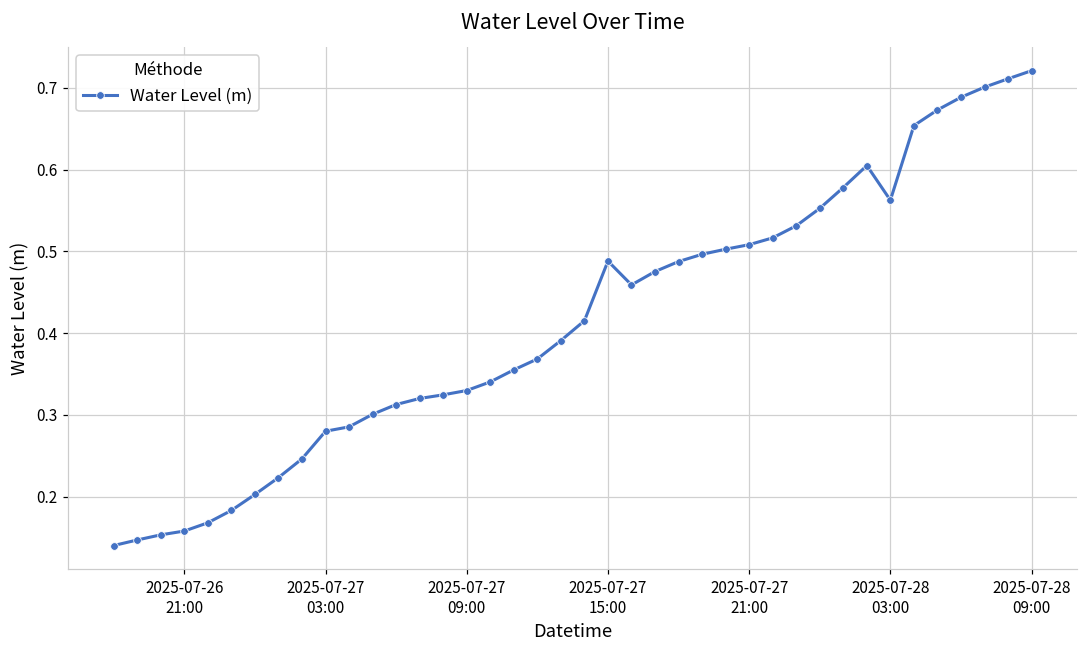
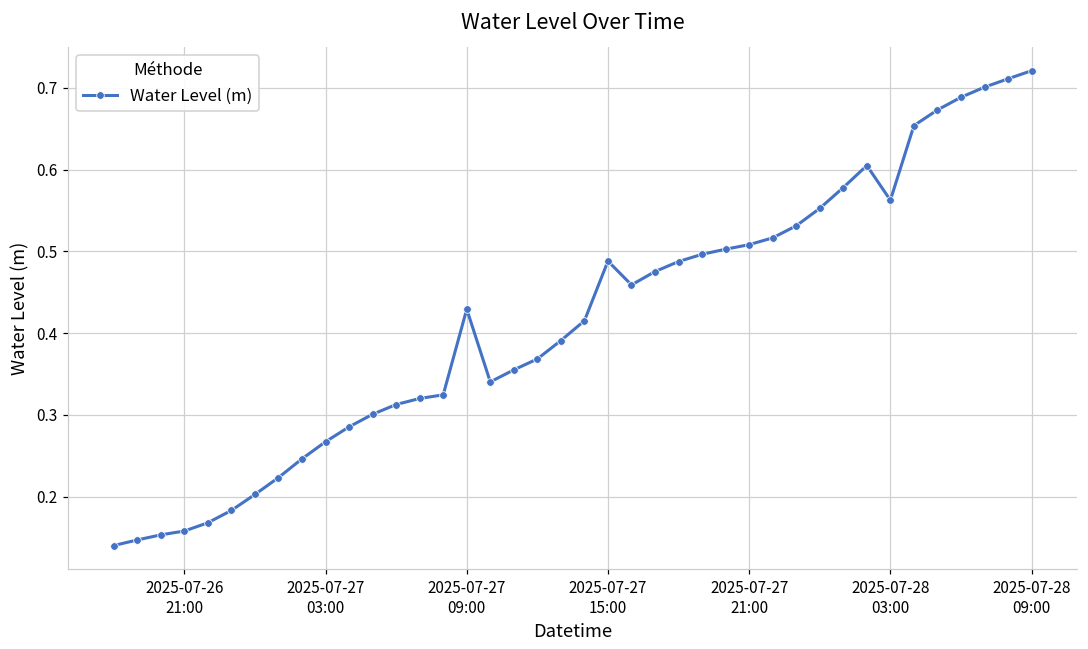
  {
    "2025-07-26 21:00": 0.16,
-   "2025-07-27 03:00": 0.28,
-   "2025-07-27 09:00": 0.33,
+   "2025-07-27 03:00": 0.27,
+   "2025-07-27 09:00": 0.43,
    "2025-07-27 15:00": 0.49,
    "2025-07-27 21:00": 0.51,
    "2025-07-28 03:00": 0.56,
    "2025-07-28 09:00": 0.72
  }
